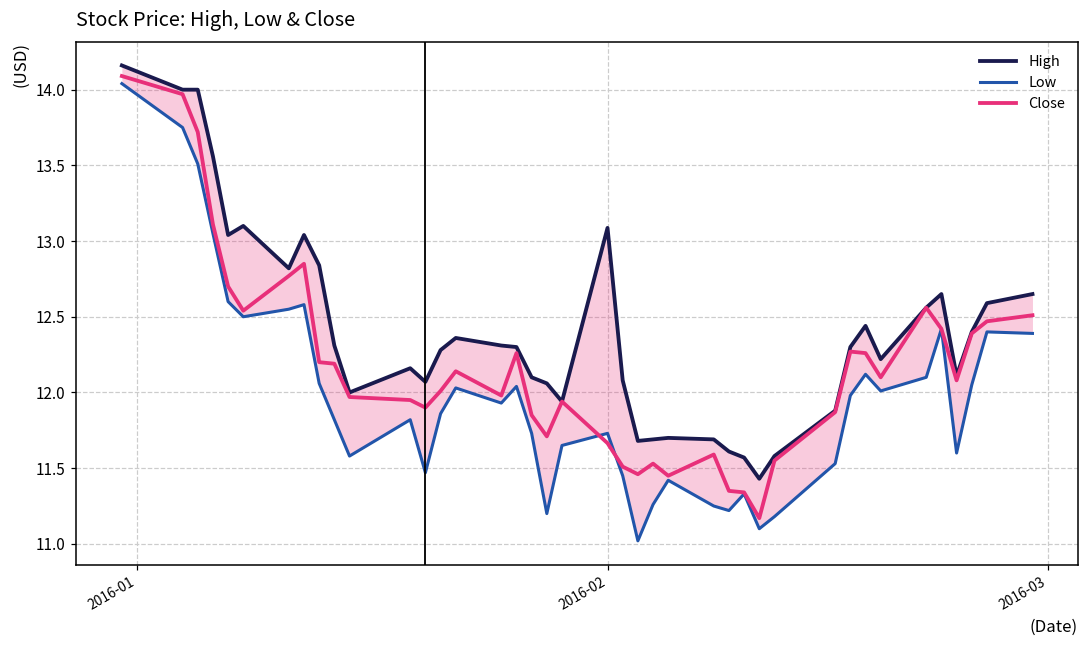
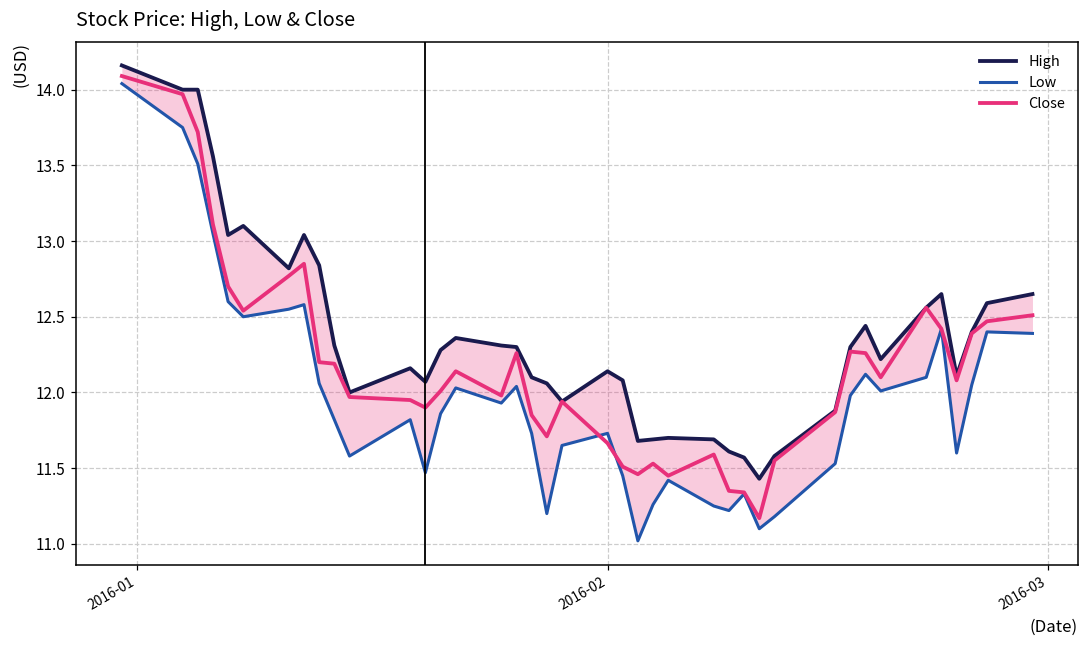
  {
    "High": {
-     "2016-02": 13.09
+     "2016-02": 12.14
    },
    "Low": {
      "2016-02": 11.73
    },
    "Close": {
      "2016-02": 11.67
    }
  }
